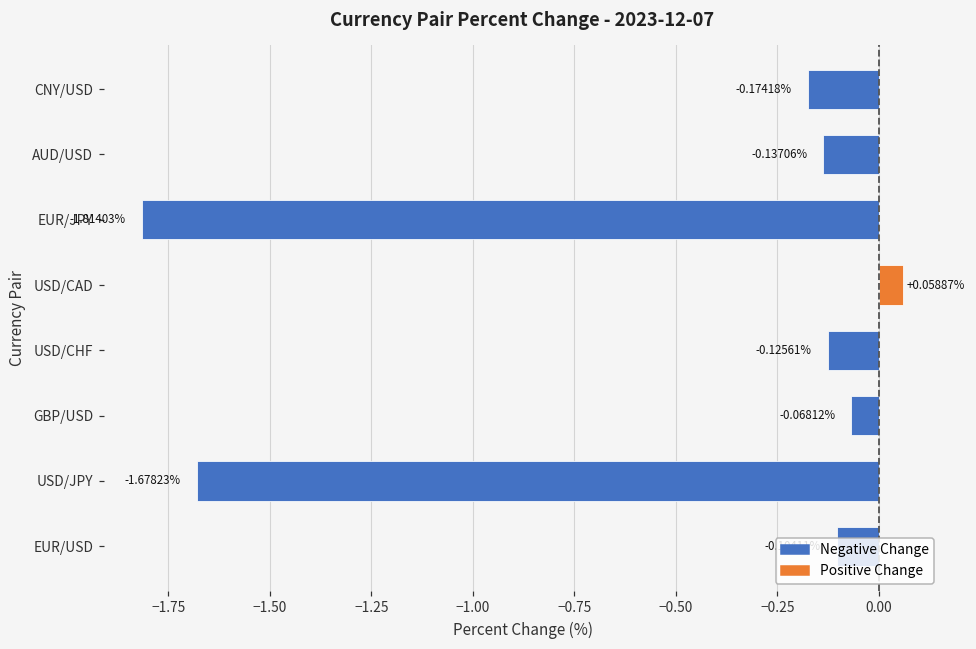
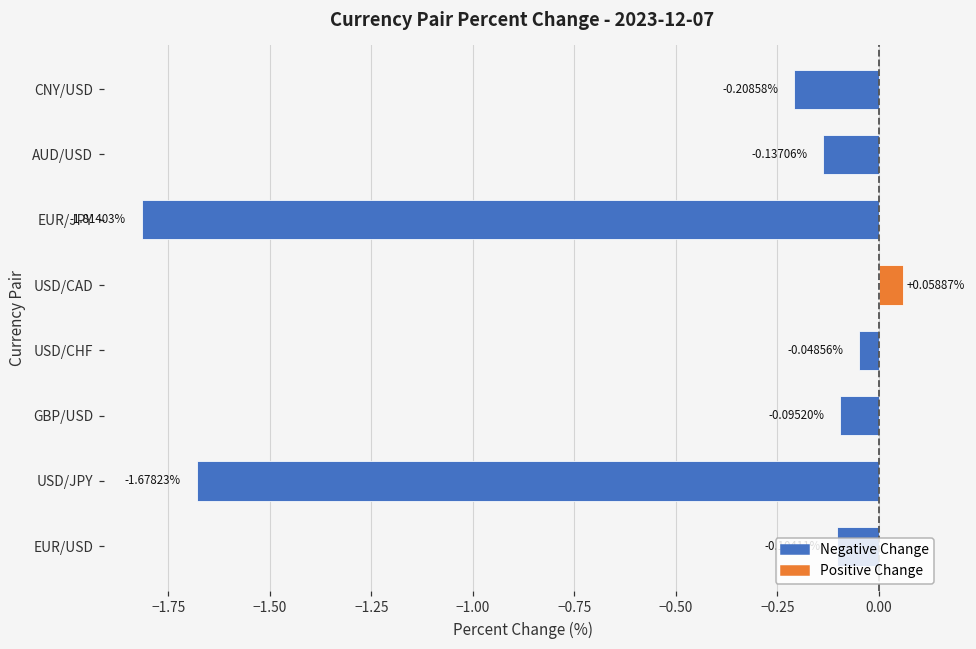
  {
-   "CNY/USD": "-0.17418%",
+   "CNY/USD": "-0.20858%",
    "AUD/USD": "-0.13706%",
    "EUR/JPY": "-1.81403%",
    "USD/CAD": "+0.05887%",
-   "USD/CHF": "-0.12561%",
-   "GBP/USD": "-0.06812%",
+   "USD/CHF": "-0.04856%",
+   "GBP/USD": "-0.09520%",
    "USD/JPY": "-1.67823%"
  }
